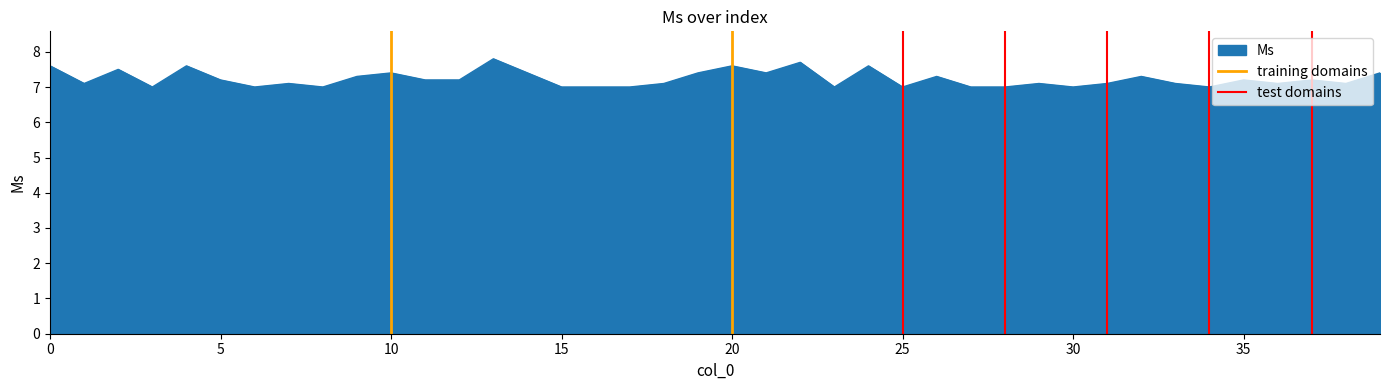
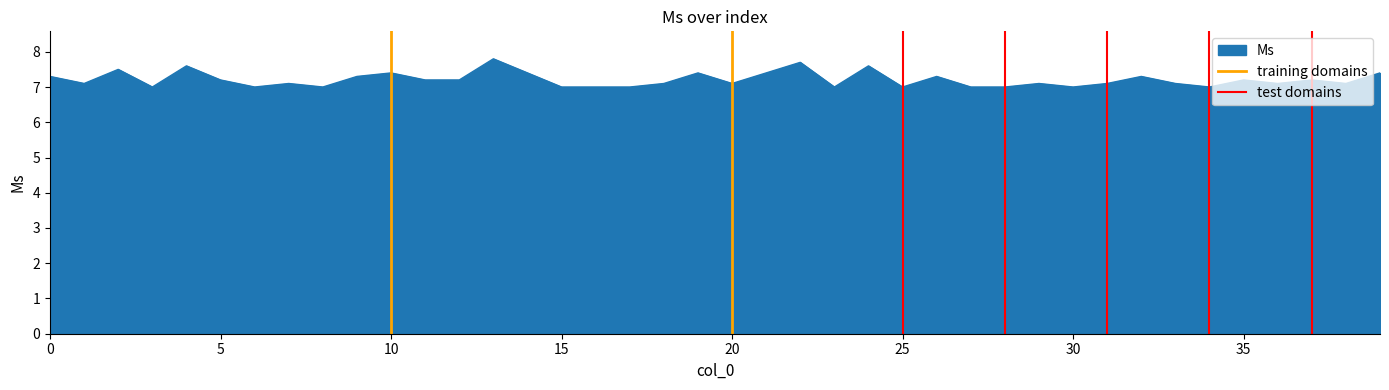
  {
-   "0": 7.6,
+   "0": 7.3,
    "5": 7.2,
    "10": 7.4,
    "15": 7.0,
-   "20": 7.6,
+   "20": 7.1,
    "25": 7.0,
    "30": 7.0
  }
